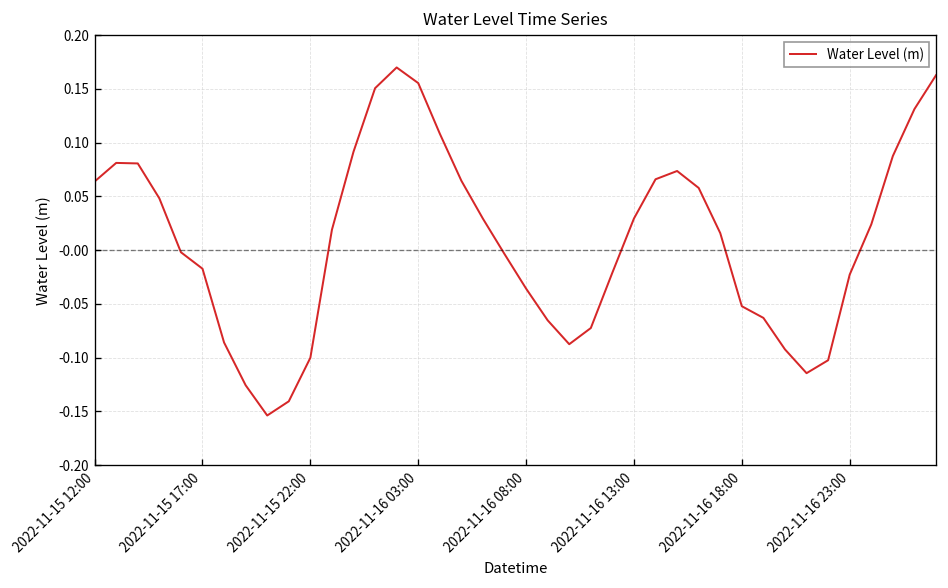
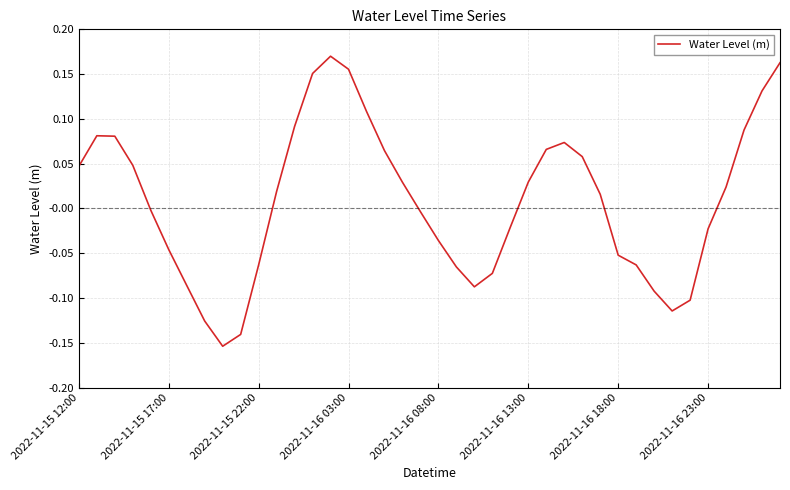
  {
-   "2022-11-15 12:00": 0.06,
-   "2022-11-15 17:00": -0.02,
-   "2022-11-15 22:00": -0.10,
+   "2022-11-15 12:00": 0.05,
+   "2022-11-15 17:00": -0.05,
+   "2022-11-15 22:00": -0.06,
    "2022-11-16 03:00": 0.16,
    "2022-11-16 08:00": -0.04,
    "2022-11-16 13:00": 0.03,
    "2022-11-16 18:00": -0.05,
    "2022-11-16 23:00": -0.02
  }
